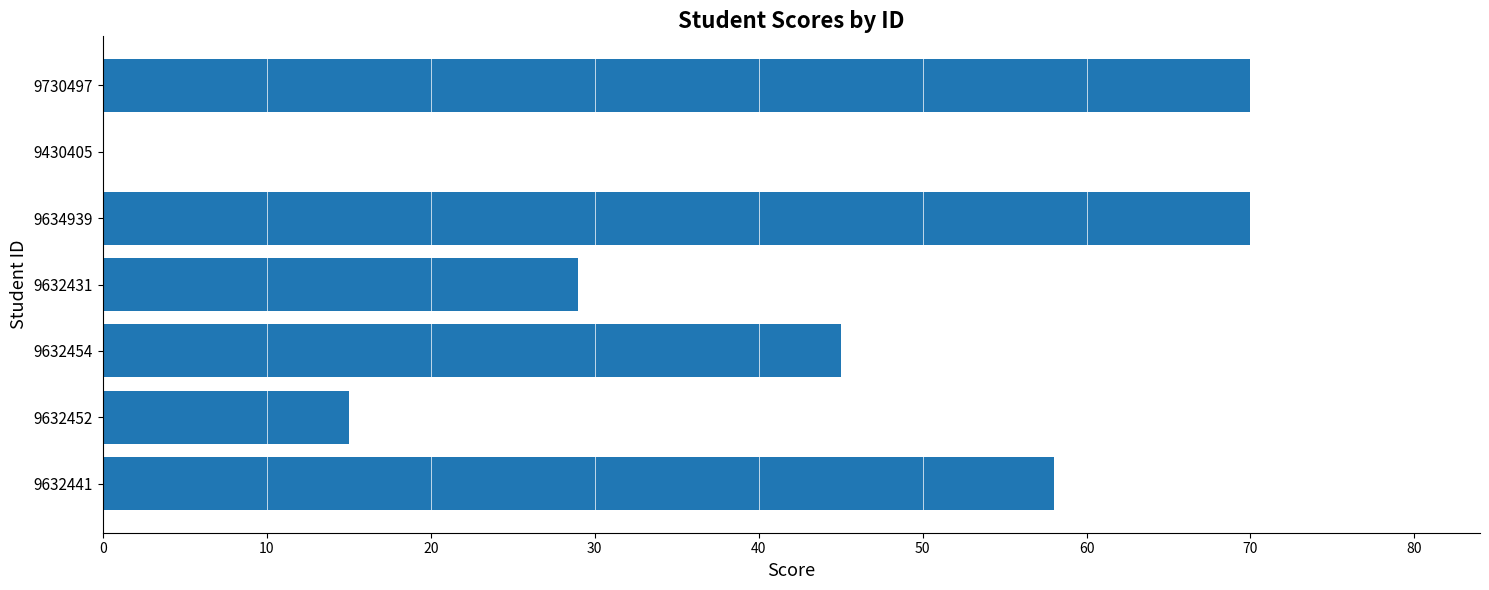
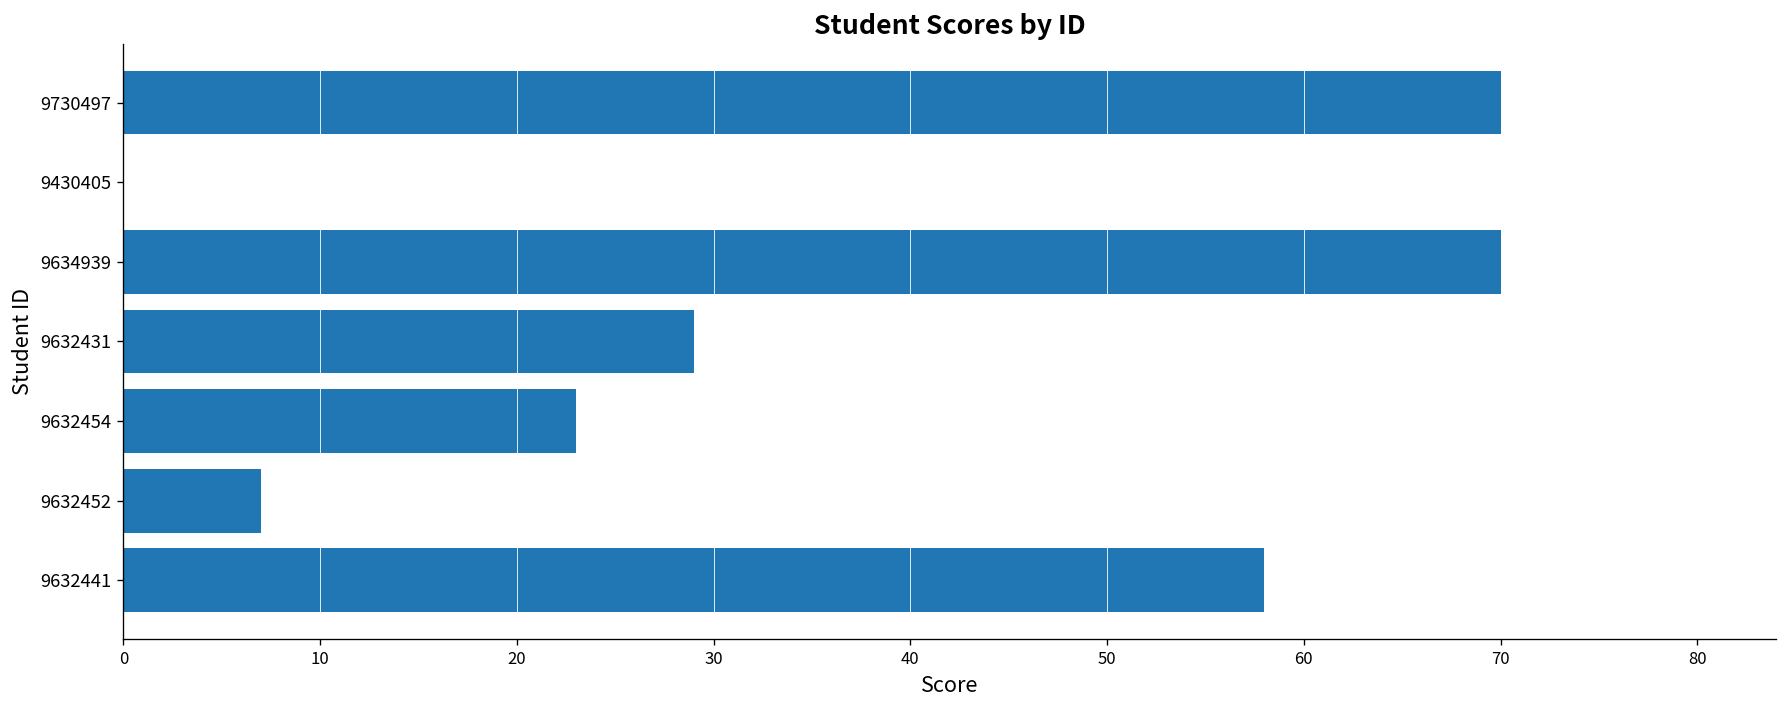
  {
    "9730497": 70,
    "9430405": 0,
    "9634939": 70,
    "9632431": 29,
-   "9632454": 45,
-   "9632452": 15,
+   "9632454": 23,
+   "9632452": 7,
    "9632441": 58
  }
